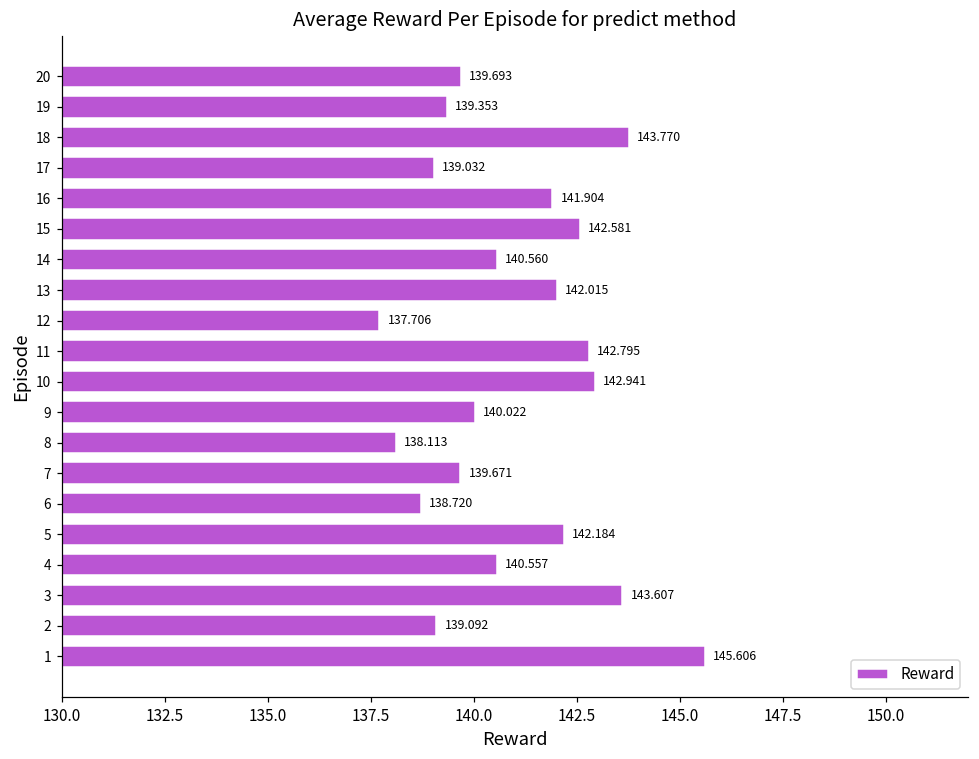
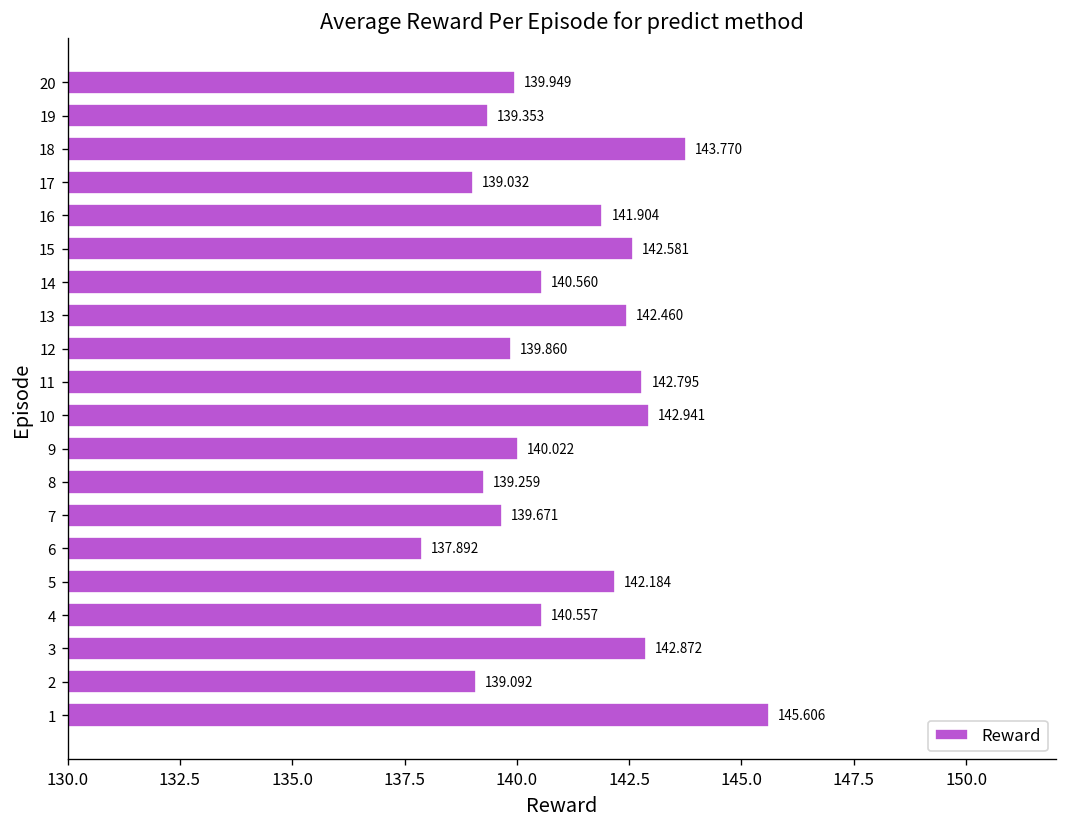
  {
-   "20": 139.693,
+   "20": 139.949,
    "19": 139.353,
    "18": 143.770,
    "17": 139.032,
    "16": 141.904,
    "15": 142.581,
    "14": 140.560,
-   "13": 142.015,
-   "12": 137.706,
+   "13": 142.460,
+   "12": 139.860,
    "11": 142.795,
    "10": 142.941,
    "9": 140.022,
-   "8": 138.113,
+   "8": 139.259,
    "7": 139.671,
-   "6": 138.720,
+   "6": 137.892,
    "5": 142.184,
    "4": 140.557,
-   "3": 143.607,
+   "3": 142.872,
    "2": 139.092,
    "1": 145.606
  }
